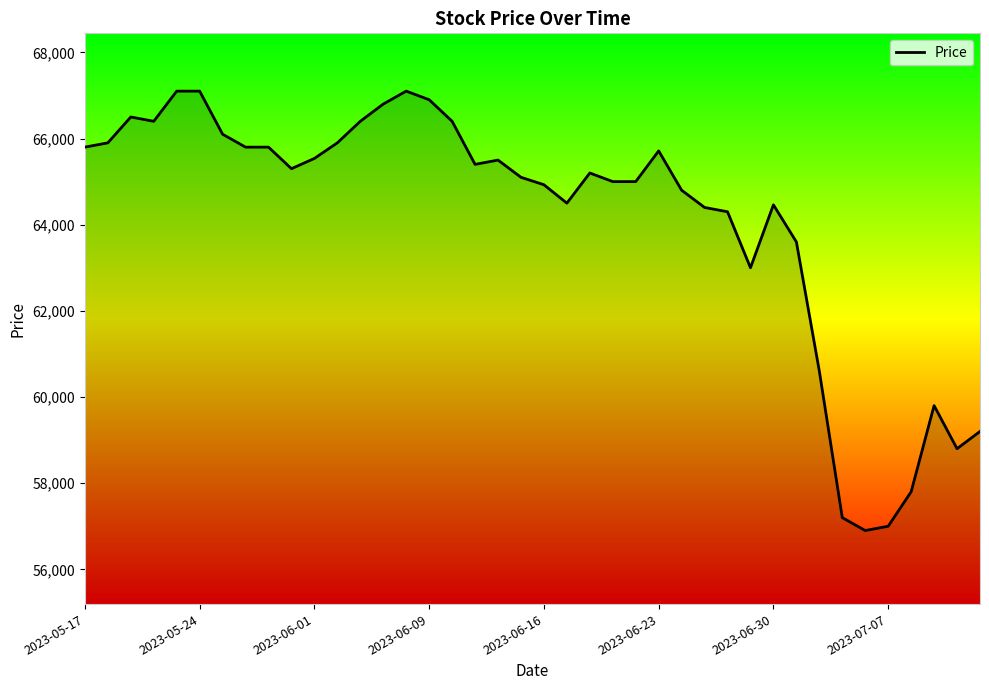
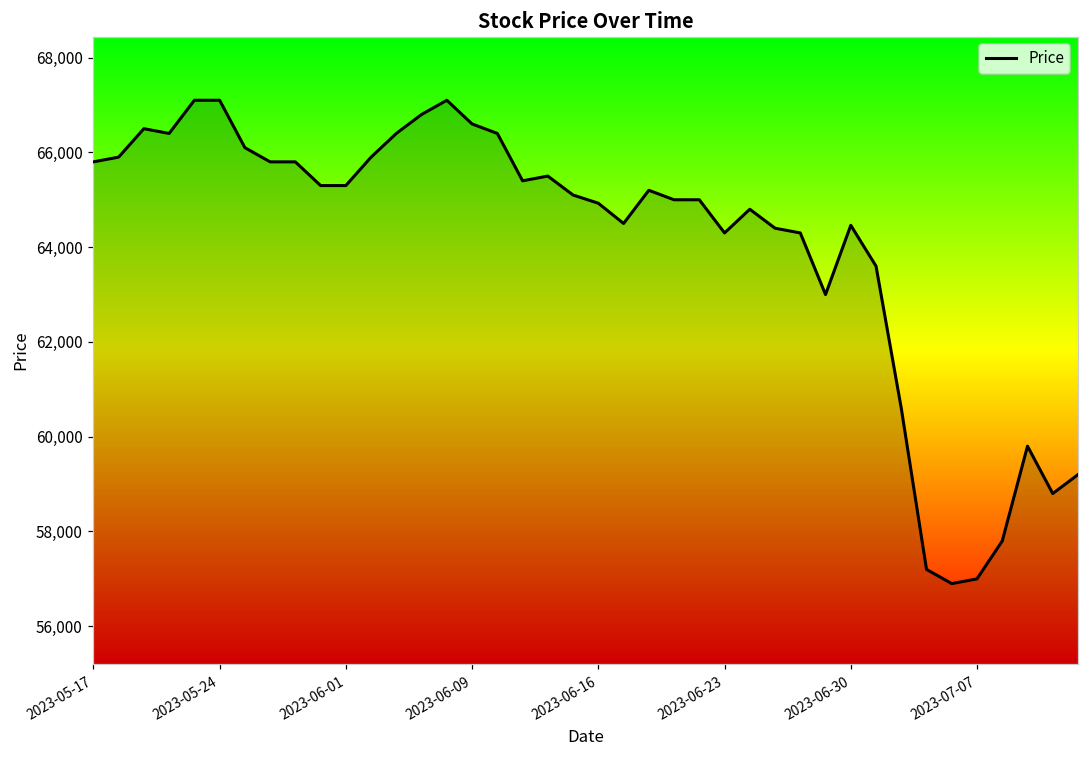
  {
    "2023-05-17": "65,800",
    "2023-05-24": "67,100",
-   "2023-06-01": "65,500",
-   "2023-06-09": "66,900",
+   "2023-06-01": "65,300",
+   "2023-06-09": "66,600",
    "2023-06-16": "64,900",
-   "2023-06-23": "65,700",
+   "2023-06-23": "64,300",
    "2023-06-30": "64,500",
    "2023-07-07": "57,000"
  }
